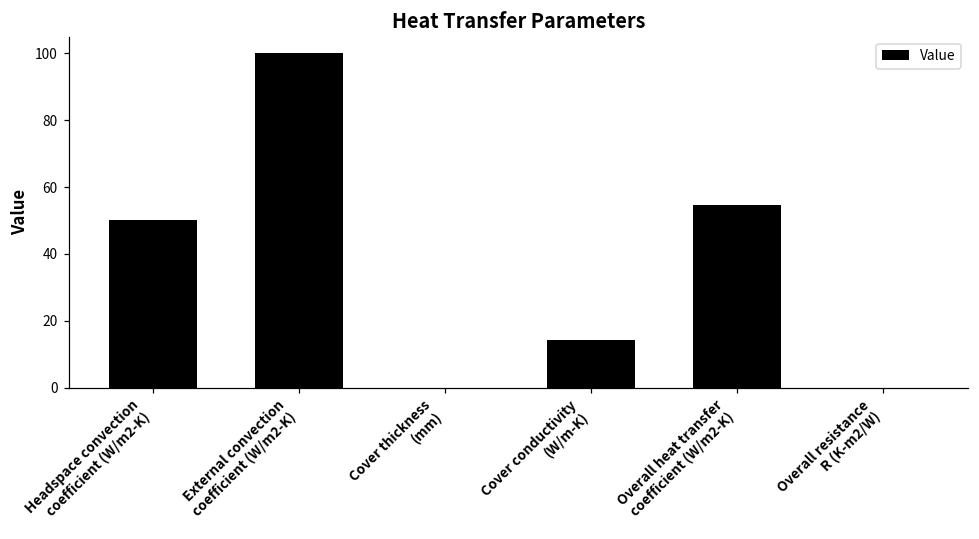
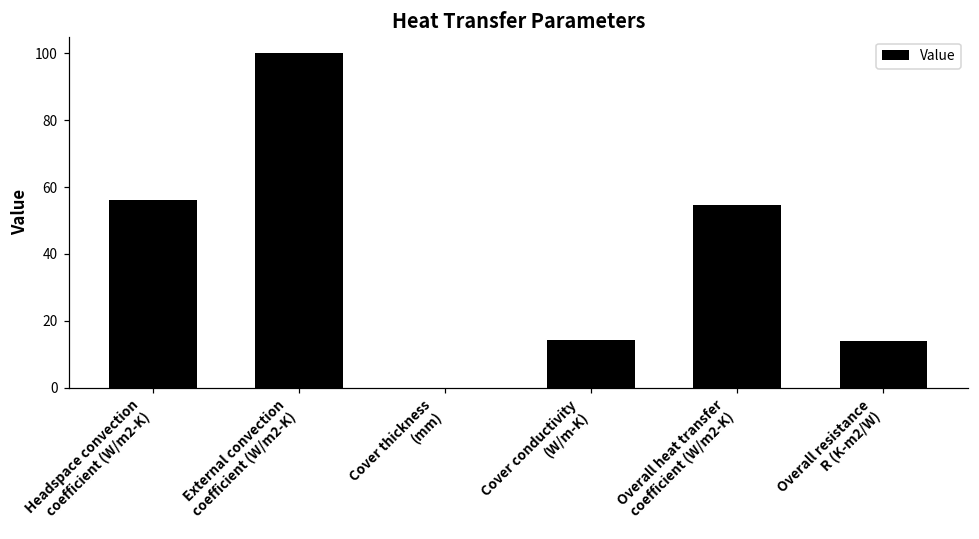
  {
-   "Headspace convection coefficient (W/m2-K)": 50,
+   "Headspace convection coefficient (W/m2-K)": 56,
    "External convection coefficient (W/m2-K)": 100,
    "Cover thickness (mm)": 0,
    "Cover conductivity (W/m-K)": 14,
    "Overall heat transfer coefficient (W/m2-K)": 55,
-   "Overall resistance R (K-m2/W)": 0
+   "Overall resistance R (K-m2/W)": 14
  }
